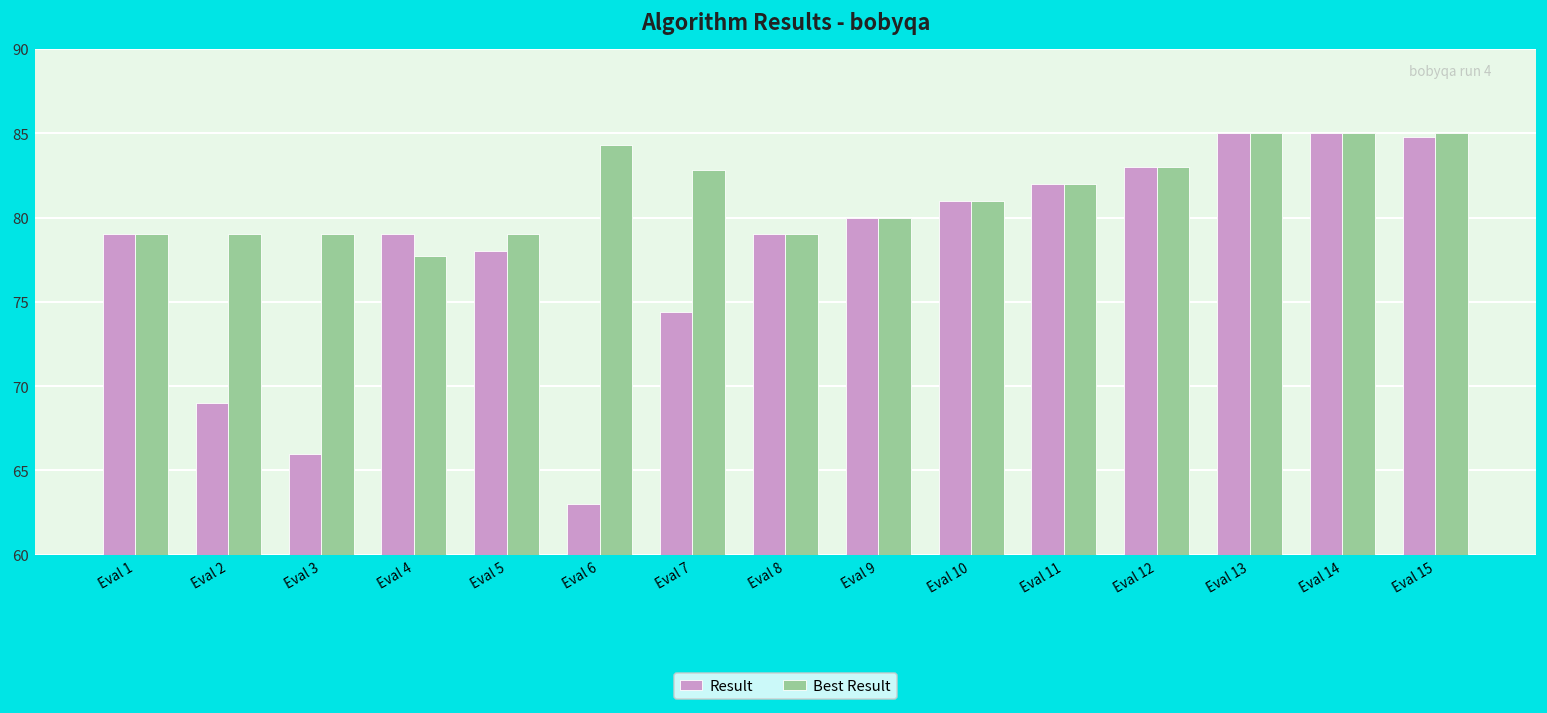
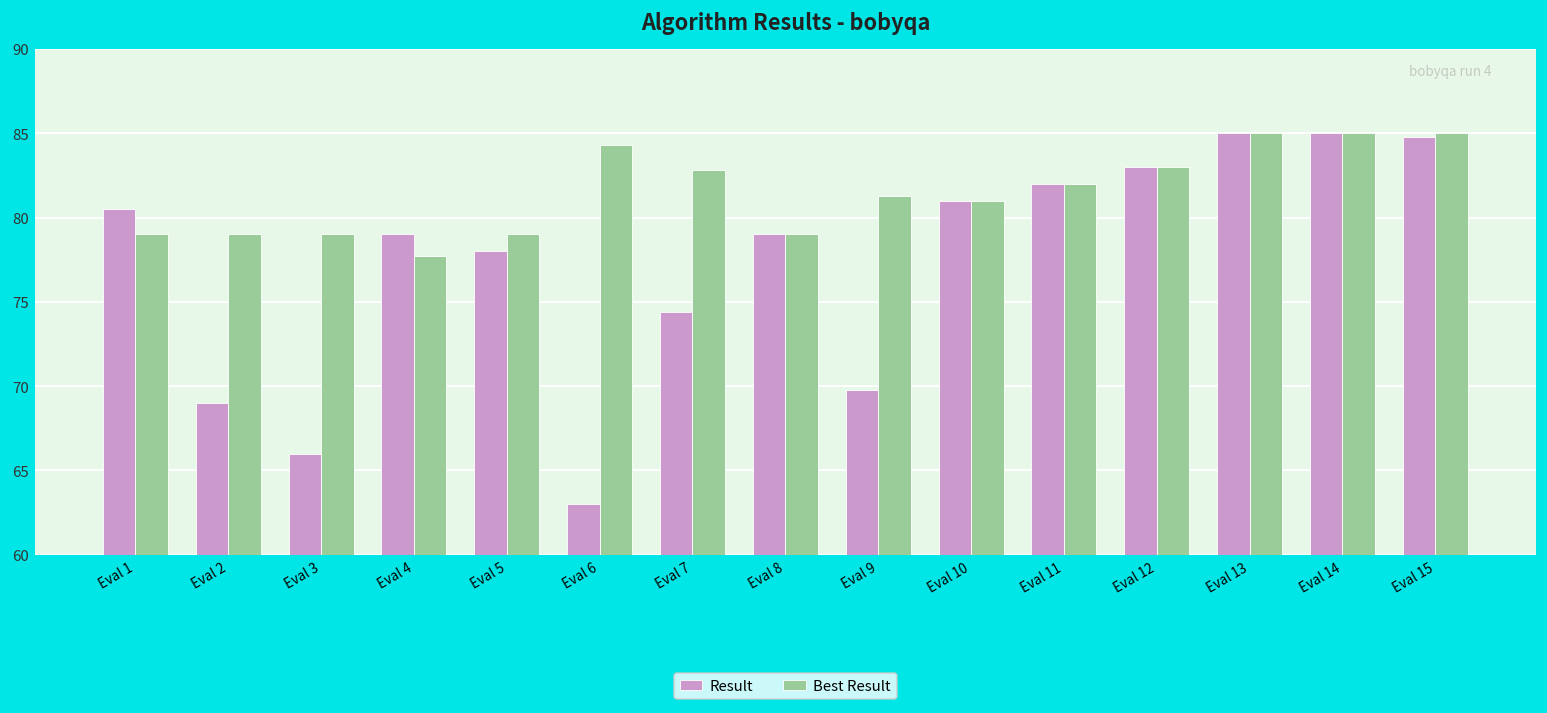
  {
    "Result": {
-     "Eval 1": 79.0,
+     "Eval 1": 80.5,
      "Eval 2": 69.0,
      "Eval 3": 66.0,
      "Eval 4": 79.0,
      "Eval 5": 78.0,
      "Eval 6": 63.0,
      "Eval 7": 74.4,
      "Eval 8": 79.0,
-     "Eval 9": 80.0,
+     "Eval 9": 69.8,
      "Eval 10": 81.0,
      "Eval 11": 82.0,
      "Eval 12": 83.0,
      "Eval 13": 85.0,
      "Eval 14": 85.0,
      "Eval 15": 84.8
    },
    "Best Result": {
      "Eval 1": 79.0,
      "Eval 2": 79.0,
      "Eval 3": 79.0,
      "Eval 4": 77.7,
      "Eval 5": 79.0,
      "Eval 6": 84.3,
      "Eval 7": 82.8,
      "Eval 8": 79.0,
-     "Eval 9": 80.0,
+     "Eval 9": 81.3,
      "Eval 10": 81.0,
      "Eval 11": 82.0,
      "Eval 12": 83.0,
      "Eval 13": 85.0,
      "Eval 14": 85.0,
      "Eval 15": 85.0
    }
  }
